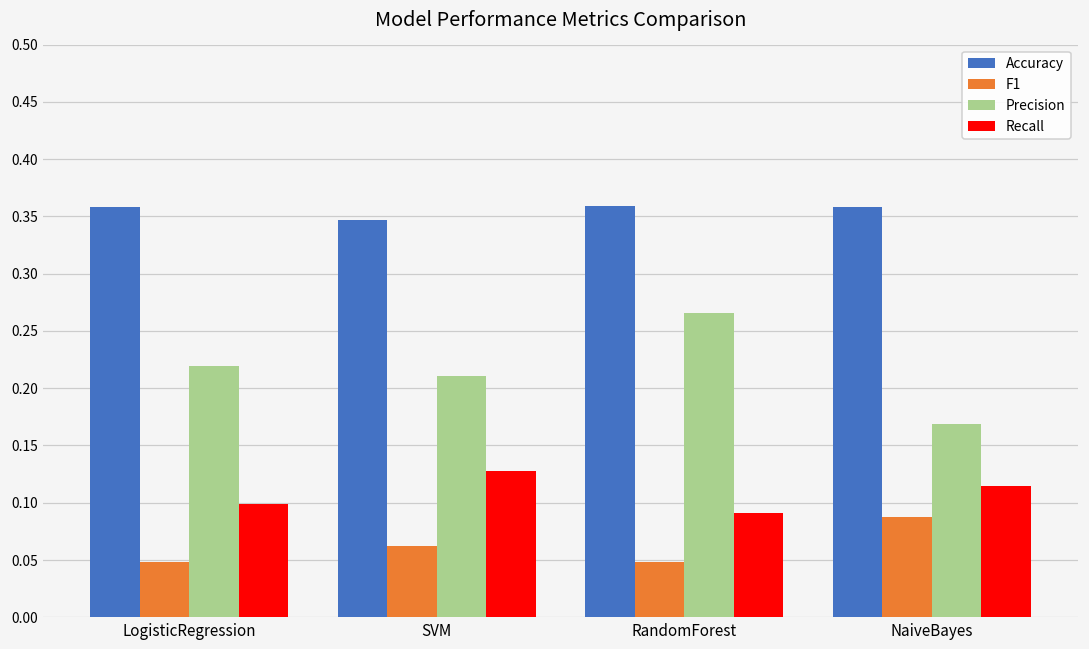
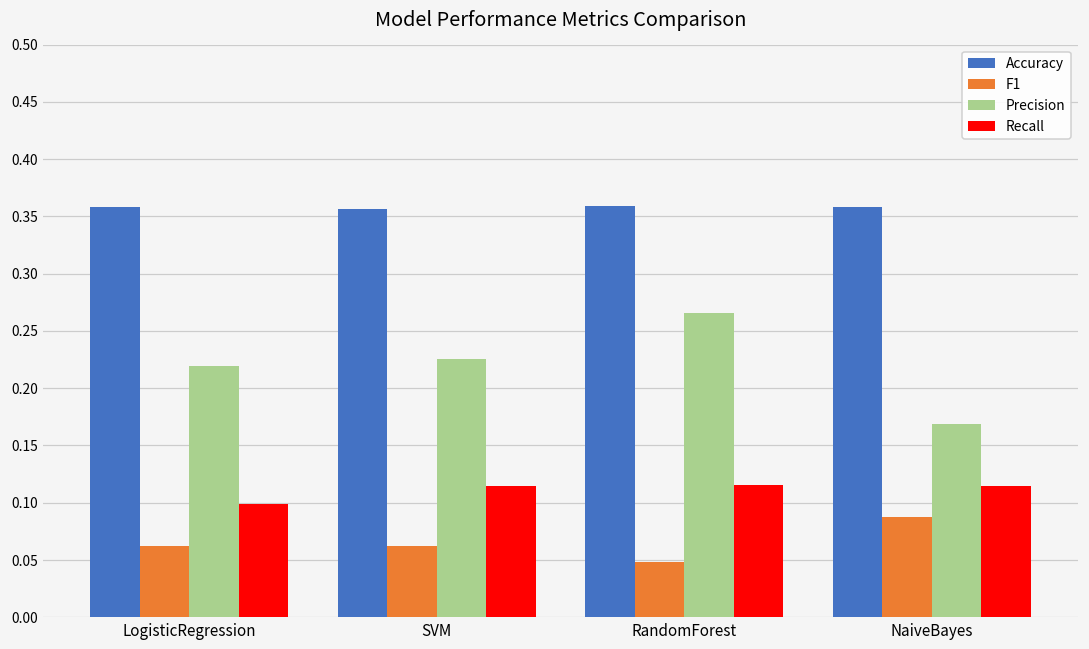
  {
    "Accuracy": {
      "LogisticRegression": 0.358,
-     "SVM": 0.347,
+     "SVM": 0.357,
      "RandomForest": 0.359,
      "NaiveBayes": 0.359
    },
    "F1": {
-     "LogisticRegression": 0.048,
+     "LogisticRegression": 0.062,
      "SVM": 0.062,
      "RandomForest": 0.048,
      "NaiveBayes": 0.088
    },
    "Precision": {
      "LogisticRegression": 0.220,
-     "SVM": 0.211,
+     "SVM": 0.226,
      "RandomForest": 0.266,
      "NaiveBayes": 0.169
    },
    "Recall": {
      "LogisticRegression": 0.099,
-     "SVM": 0.128,
-     "RandomForest": 0.091,
+     "SVM": 0.114,
+     "RandomForest": 0.116,
      "NaiveBayes": 0.115
    }
  }
